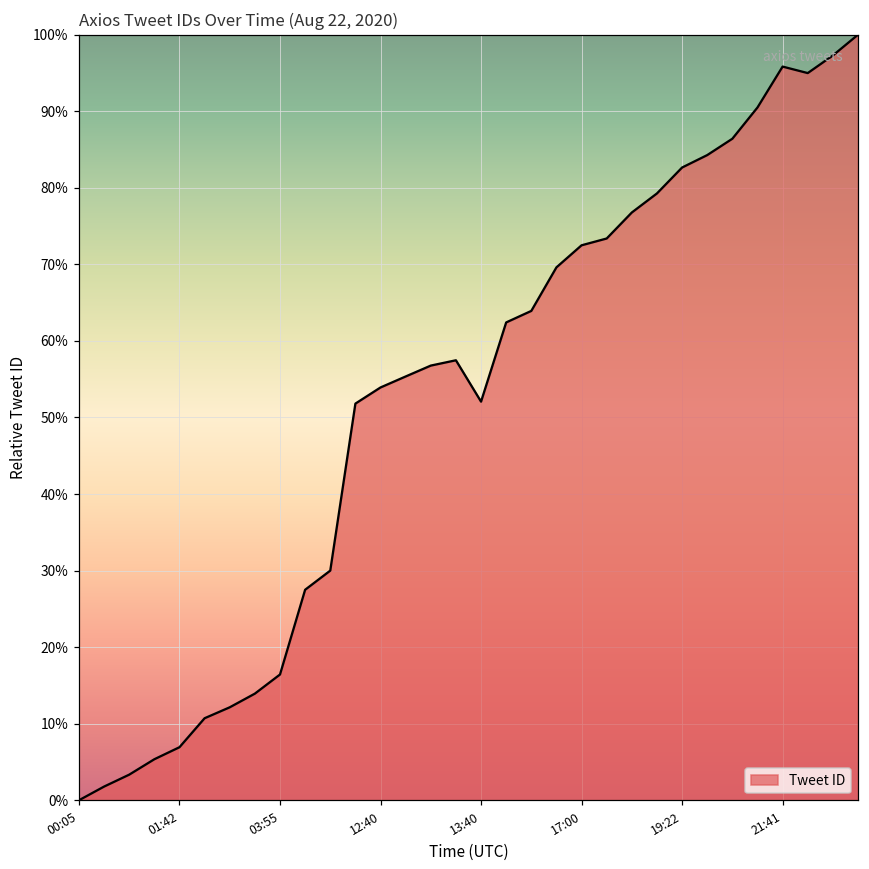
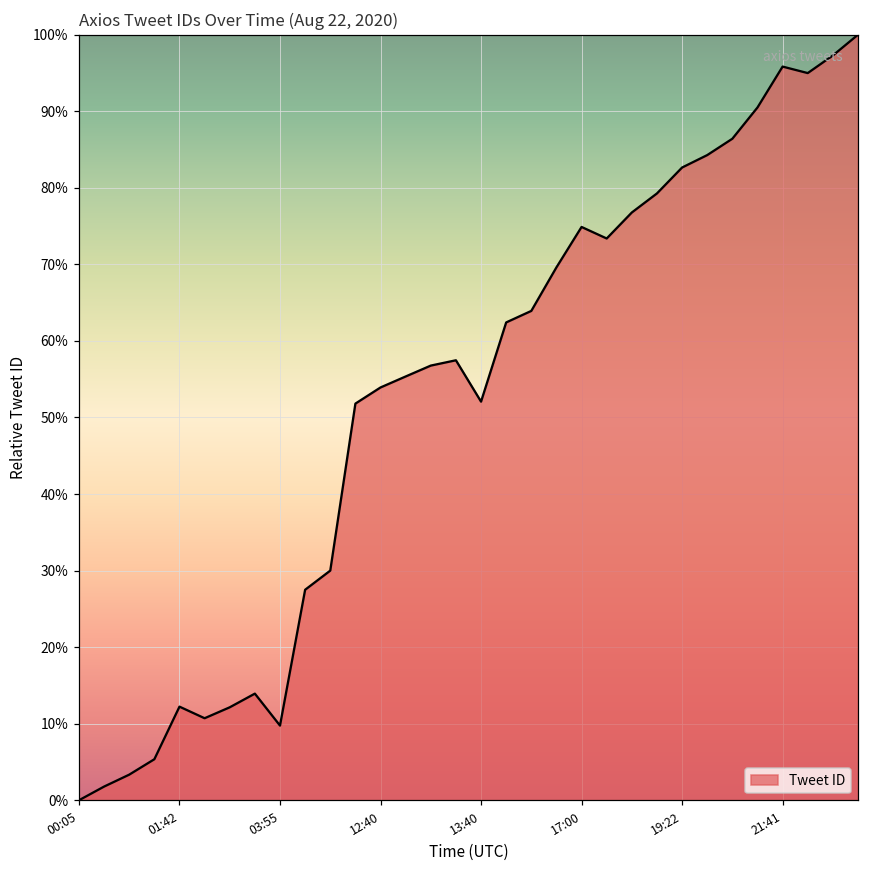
  {
    "00:05": "0%",
-   "01:42": "7%",
-   "03:55": "16%",
+   "01:42": "12%",
+   "03:55": "10%",
    "12:40": "54%",
    "13:40": "52%",
-   "17:00": "72%",
+   "17:00": "75%",
    "19:22": "83%",
    "21:41": "96%"
  }
